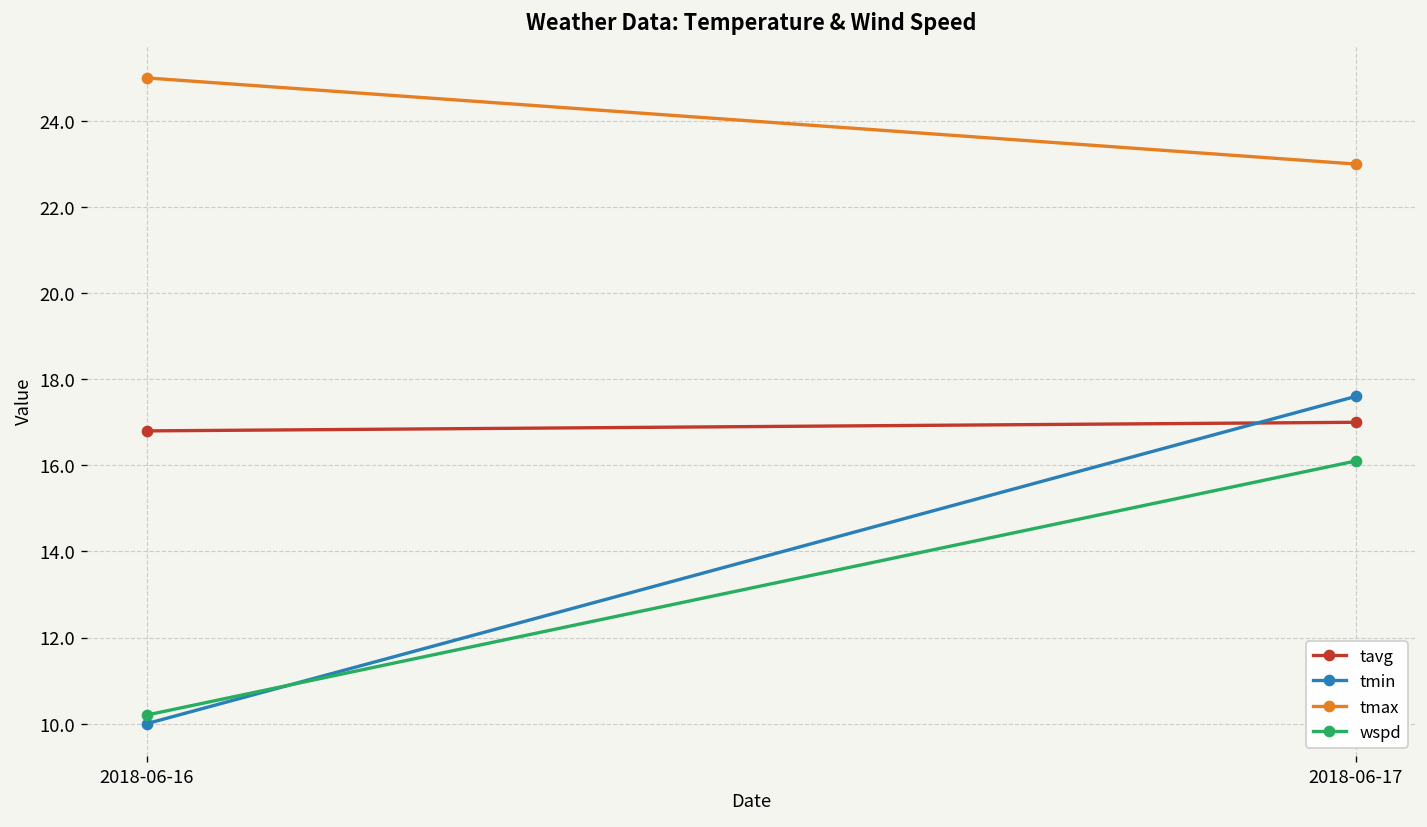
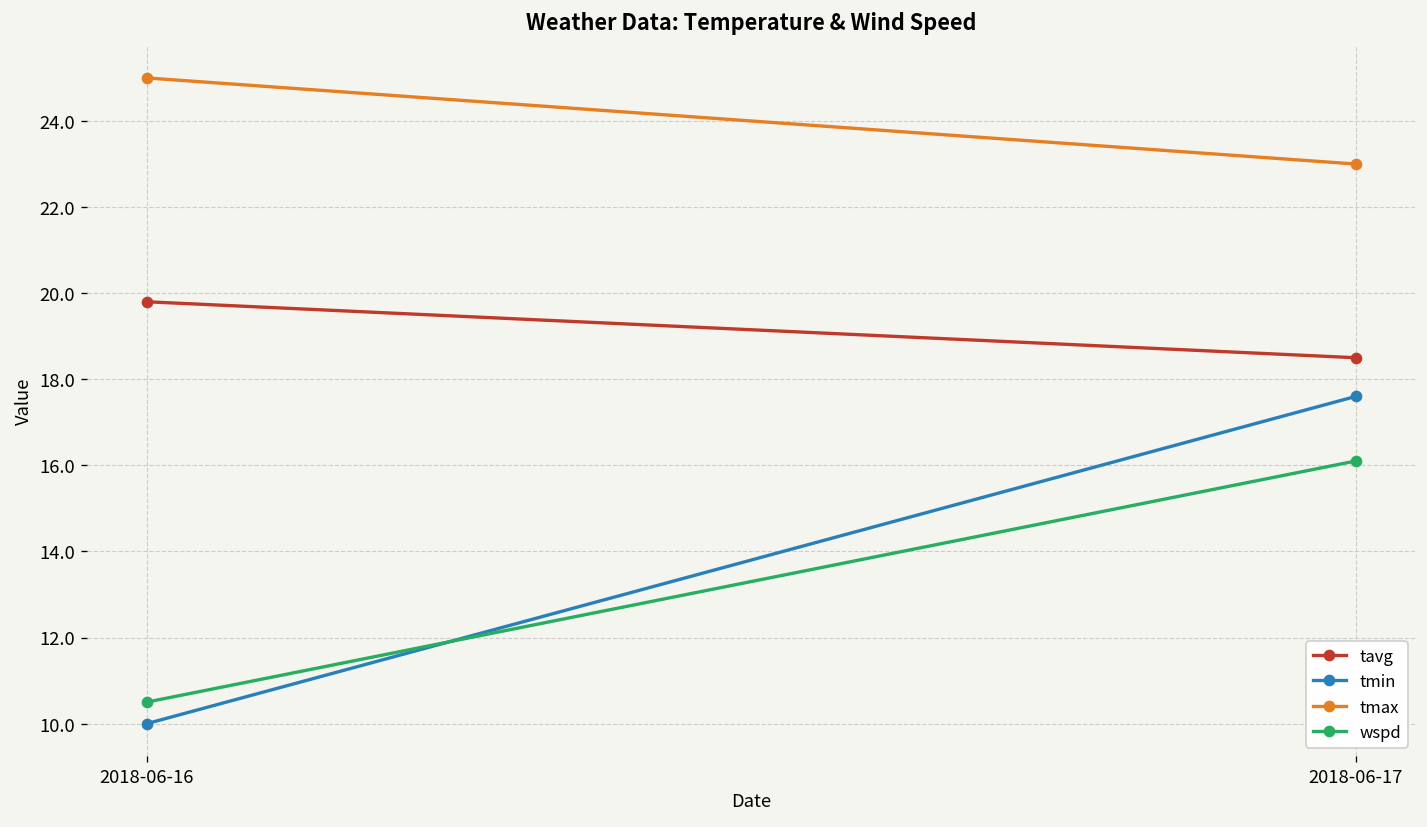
  {
    "tavg": {
-     "2018-06-16": 16.8,
-     "2018-06-17": 17.0
+     "2018-06-16": 19.8,
+     "2018-06-17": 18.5
    },
    "tmin": {
      "2018-06-16": 10.0,
      "2018-06-17": 17.6
    },
    "tmax": {
      "2018-06-16": 25.0,
      "2018-06-17": 23.0
    },
    "wspd": {
-     "2018-06-16": 10.2,
+     "2018-06-16": 10.5,
      "2018-06-17": 16.1
    }
  }
